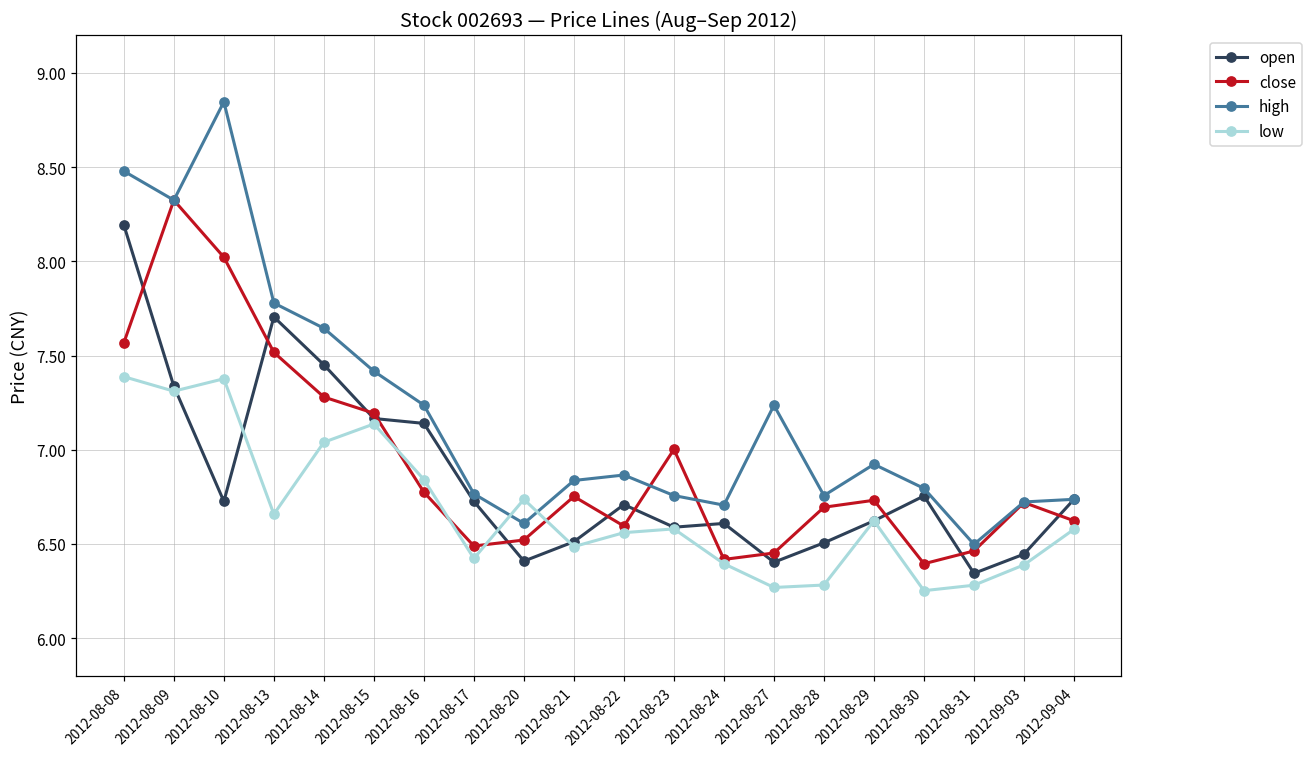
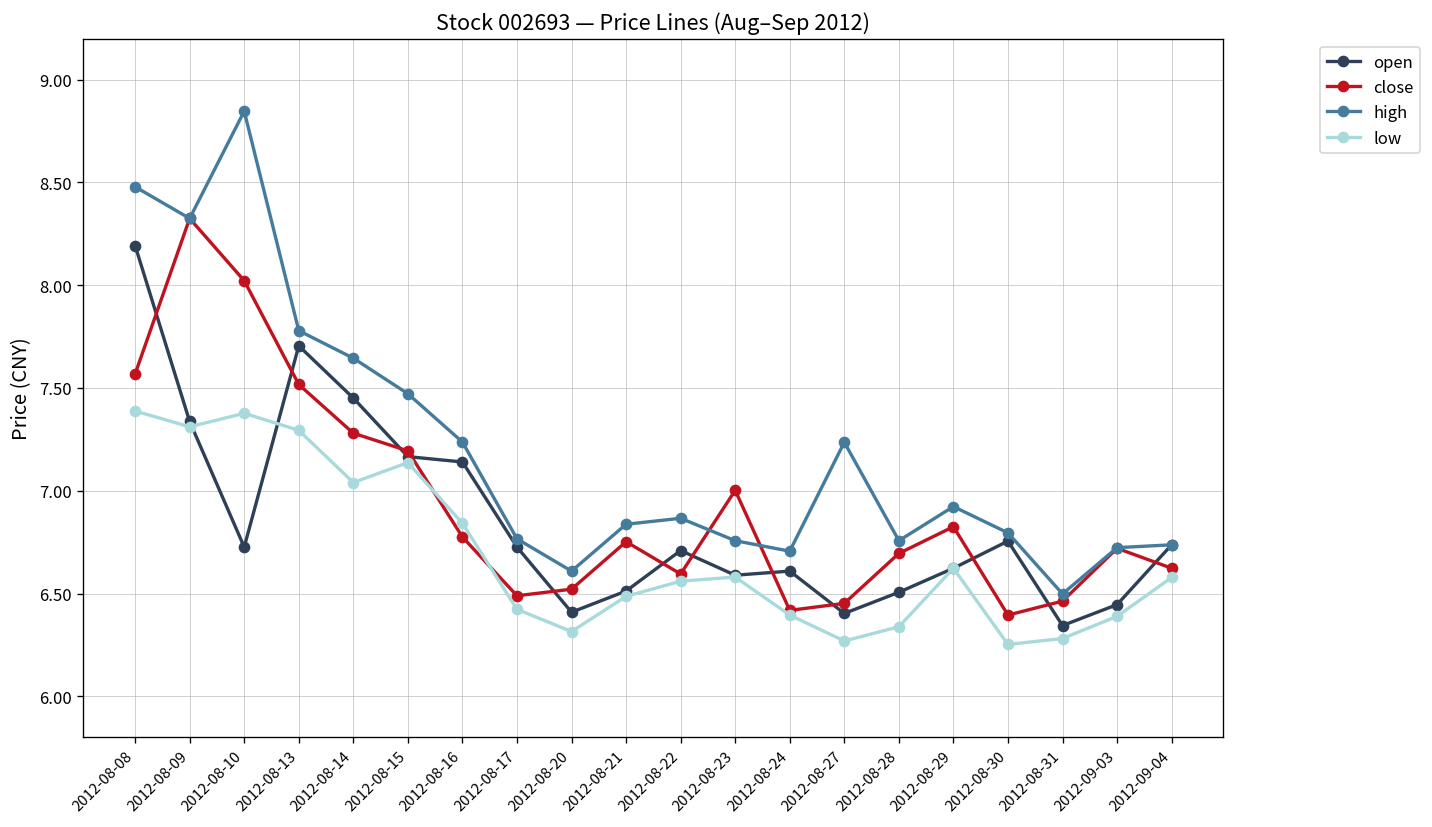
  {
    "open": {
      "2012-08-08": 8.19,
      "2012-08-09": 7.34,
      "2012-08-10": 6.73,
      "2012-08-13": 7.71,
      "2012-08-14": 7.45,
      "2012-08-15": 7.17,
      "2012-08-16": 7.14,
      "2012-08-17": 6.73,
      "2012-08-20": 6.41,
      "2012-08-21": 6.51,
      "2012-08-22": 6.71,
      "2012-08-24": 6.61,
      "2012-08-27": 6.40,
      "2012-08-28": 6.51,
      "2012-08-30": 6.76,
      "2012-08-31": 6.34,
      "2012-09-03": 6.45
    },
    "close": {
      "2012-08-08": 7.57,
      "2012-08-10": 8.02,
      "2012-08-13": 7.52,
      "2012-08-14": 7.28,
      "2012-08-15": 7.19,
      "2012-08-16": 6.78,
      "2012-08-17": 6.49,
      "2012-08-20": 6.52,
      "2012-08-21": 6.75,
      "2012-08-22": 6.60,
      "2012-08-23": 7.00,
      "2012-08-24": 6.42,
      "2012-08-27": 6.45,
      "2012-08-28": 6.70,
-     "2012-08-29": 6.73,
+     "2012-08-29": 6.83,
      "2012-08-30": 6.40,
      "2012-08-31": 6.46,
      "2012-09-04": 6.62
    },
    "high": {
      "2012-08-08": 8.48,
      "2012-08-10": 8.85,
      "2012-08-13": 7.78,
      "2012-08-14": 7.65,
-     "2012-08-15": 7.42,
+     "2012-08-15": 7.47,
      "2012-08-16": 7.24,
      "2012-08-17": 6.77,
      "2012-08-20": 6.61,
      "2012-08-21": 6.84,
      "2012-08-22": 6.87,
      "2012-08-23": 6.76,
      "2012-08-24": 6.71,
      "2012-08-27": 7.24,
      "2012-08-28": 6.76,
      "2012-08-29": 6.92,
      "2012-08-30": 6.80,
      "2012-08-31": 6.50
    },
    "low": {
      "2012-08-08": 7.39,
      "2012-08-09": 7.31,
      "2012-08-10": 7.38,
-     "2012-08-13": 6.66,
+     "2012-08-13": 7.29,
      "2012-08-14": 7.04,
      "2012-08-15": 7.14,
      "2012-08-16": 6.84,
      "2012-08-17": 6.42,
-     "2012-08-20": 6.74,
+     "2012-08-20": 6.32,
      "2012-08-21": 6.49,
      "2012-08-22": 6.56,
      "2012-08-24": 6.40,
      "2012-08-27": 6.27,
-     "2012-08-28": 6.28,
+     "2012-08-28": 6.34,
      "2012-08-30": 6.25,
      "2012-08-31": 6.28,
      "2012-09-03": 6.39,
      "2012-09-04": 6.58
    }
  }
